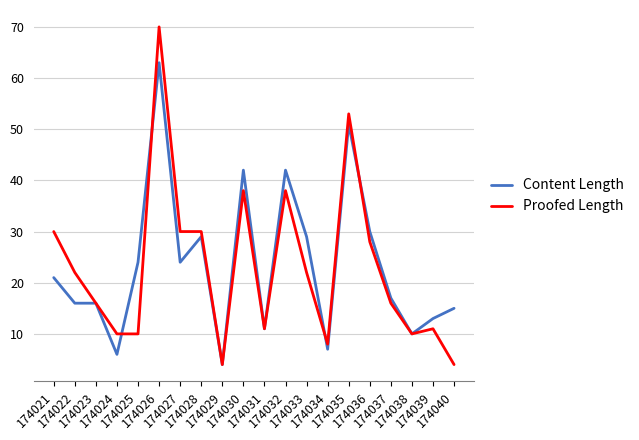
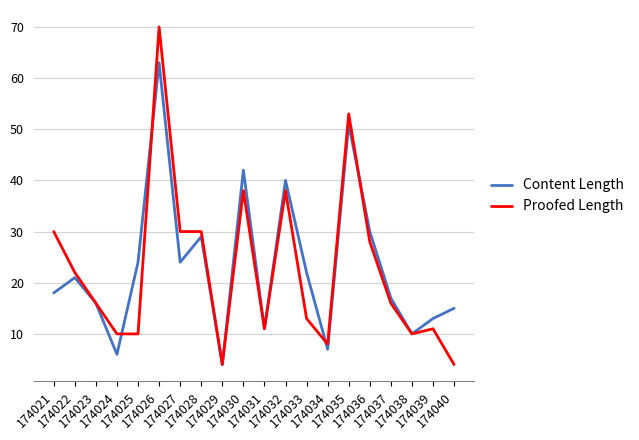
  {
    "Content Length": {
-     "174021": 21,
-     "174022": 16,
+     "174021": 18,
+     "174022": 21,
      "174024": 6,
      "174025": 24,
      "174026": 63,
      "174027": 24,
      "174028": 29,
      "174030": 42,
-     "174032": 42,
-     "174033": 29,
+     "174032": 40,
+     "174033": 22,
      "174034": 7,
      "174035": 51,
      "174036": 30,
      "174037": 17,
      "174039": 13,
      "174040": 15
    },
    "Proofed Length": {
      "174021": 30,
      "174022": 22,
      "174024": 10,
      "174025": 10,
      "174026": 70,
      "174027": 30,
      "174028": 30,
      "174030": 38,
      "174032": 38,
-     "174033": 22,
+     "174033": 13,
      "174034": 8,
      "174035": 53,
      "174036": 28,
      "174037": 16,
      "174039": 11,
      "174040": 4
    }
  }
